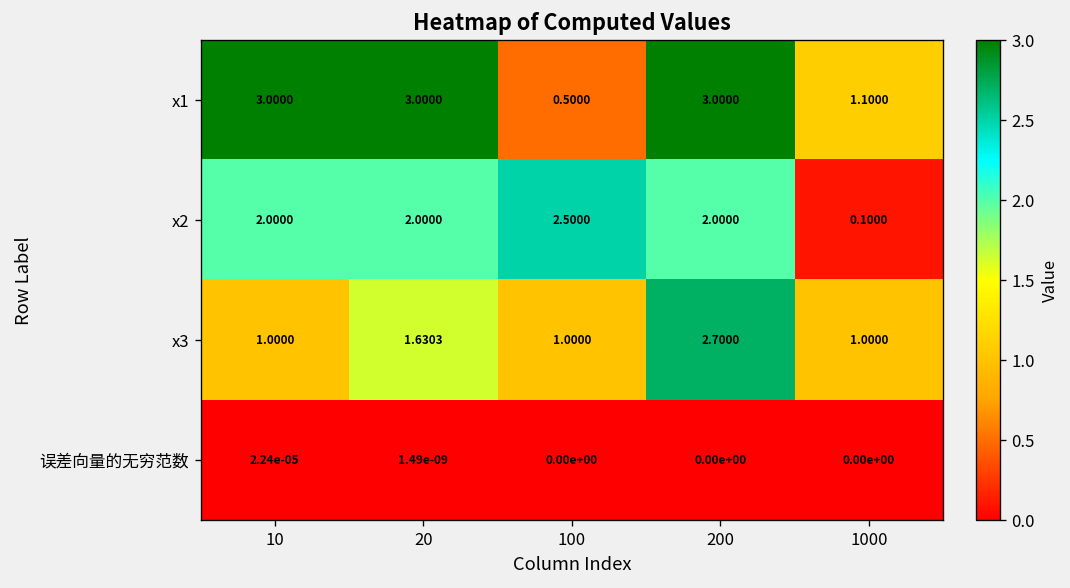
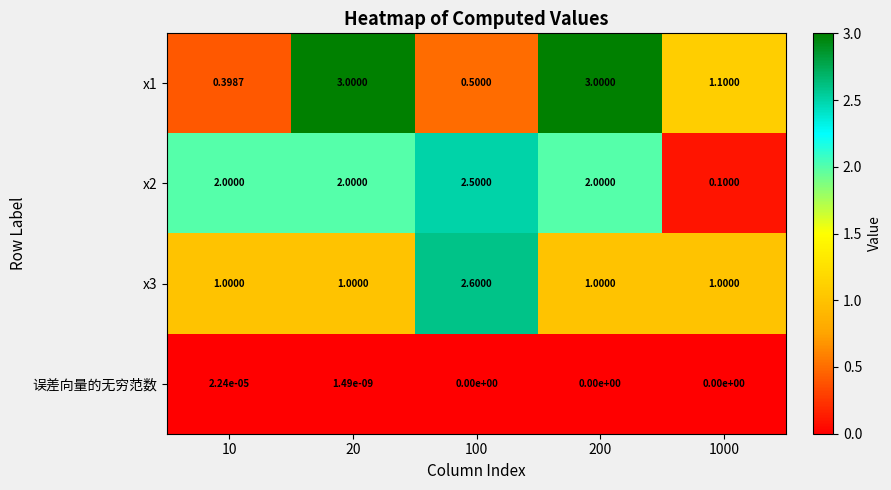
  {
    "x1": {
-     "10": "3.0000",
+     "10": "0.3987",
      "20": "3.0000",
      "100": "0.5000",
      "200": "3.0000",
      "1000": "1.1000"
    },
    "x2": {
      "10": "2.0000",
      "20": "2.0000",
      "100": "2.5000",
      "200": "2.0000",
      "1000": "0.1000"
    },
    "x3": {
      "10": "1.0000",
-     "20": "1.6303",
-     "100": "1.0000",
-     "200": "2.7000",
+     "20": "1.0000",
+     "100": "2.6000",
+     "200": "1.0000",
      "1000": "1.0000"
    },
    "误差向量的无穷范数": {
      "10": "2.24e-05",
      "20": "1.49e-09",
      "100": "0.00e+00",
      "200": "0.00e+00",
      "1000": "0.00e+00"
    }
  }
